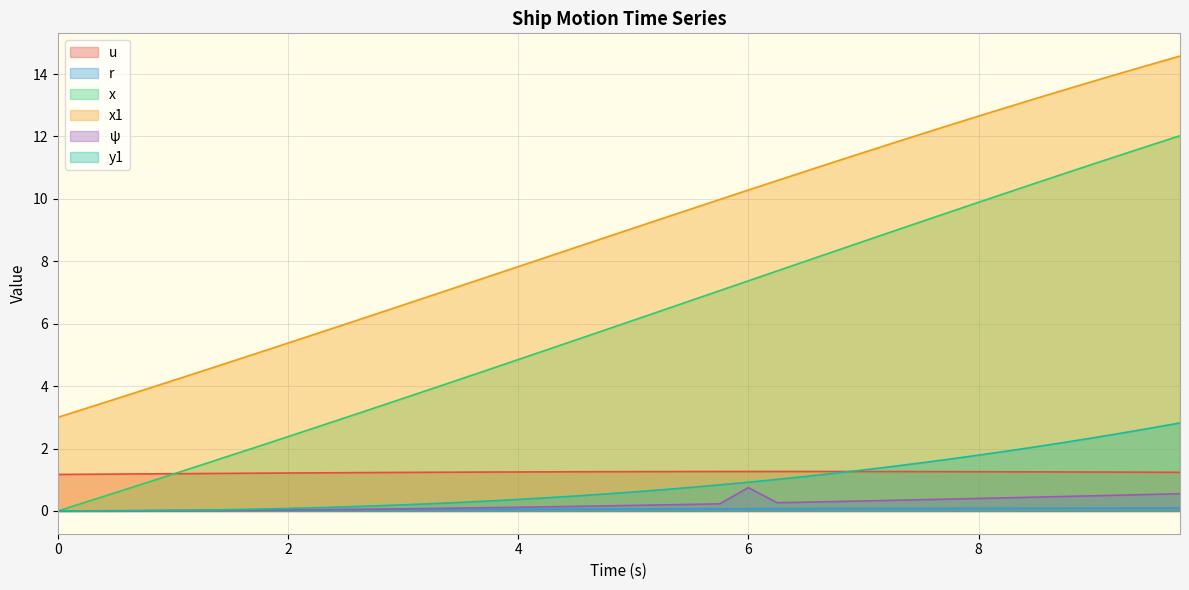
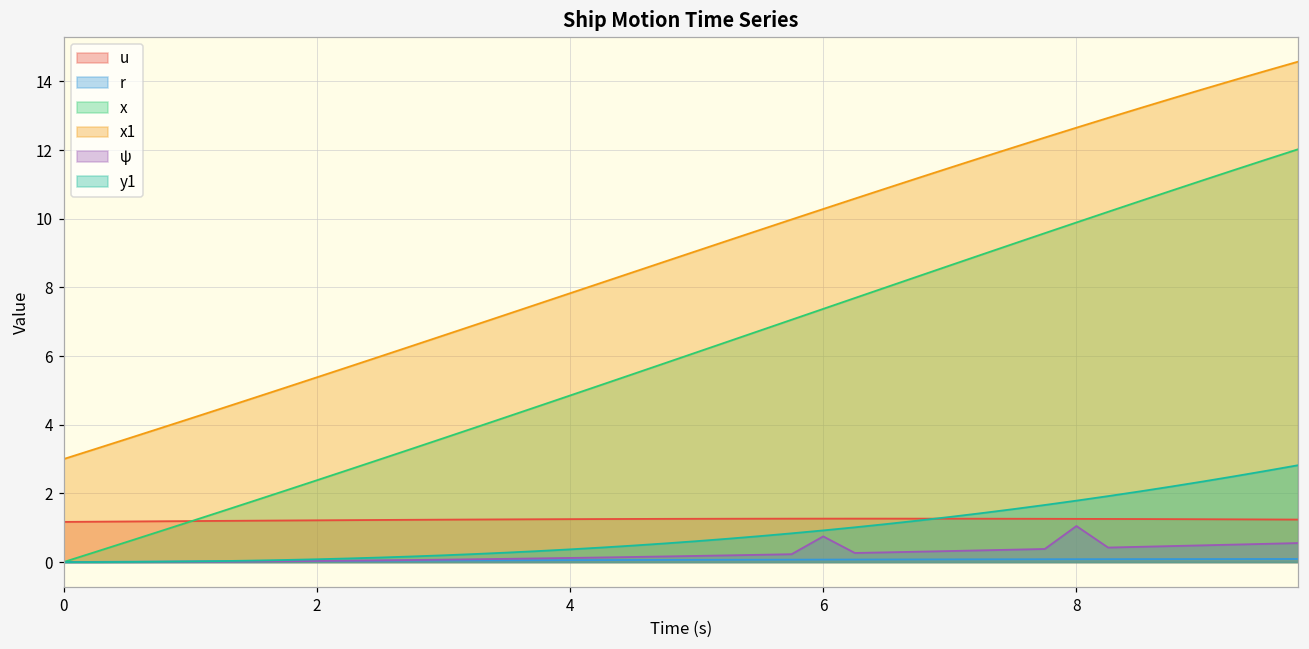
  {
    "ψ": {
      "6": 0.7,
-     "8": 0.4
+     "8": 1.0
    }
  }
